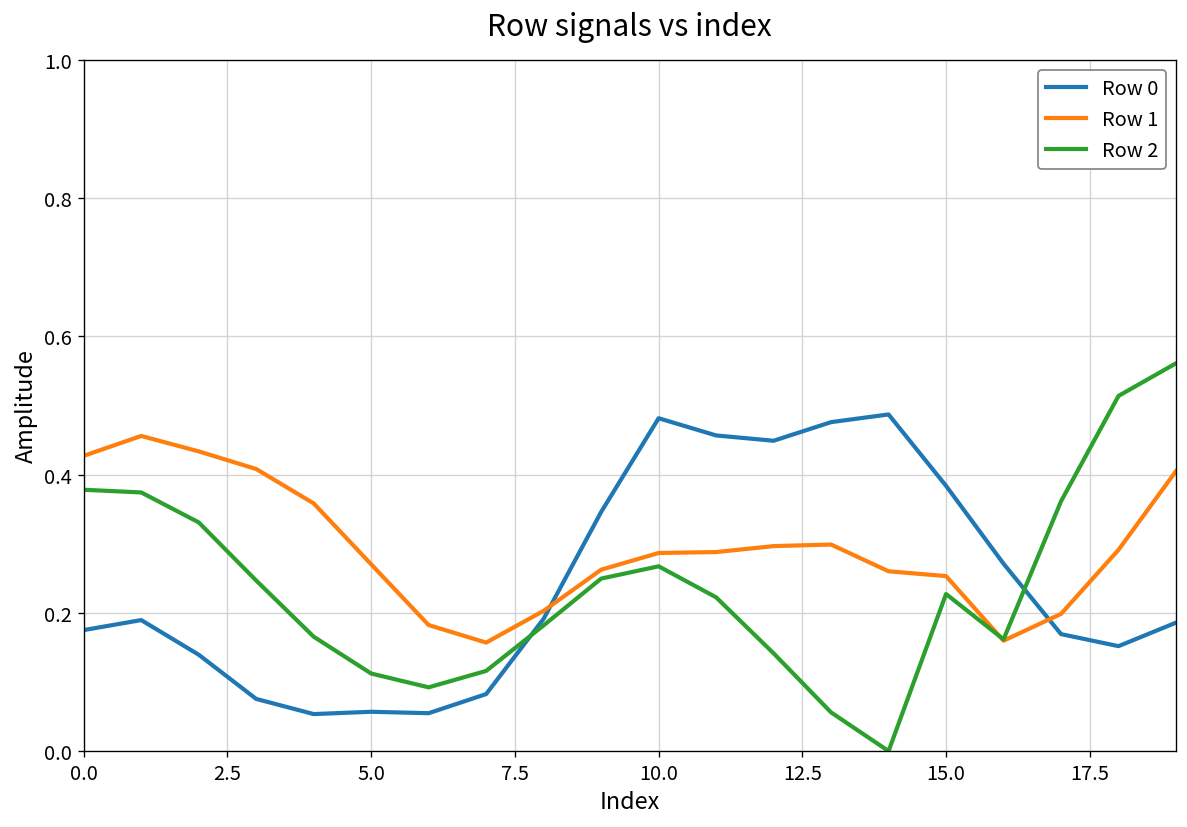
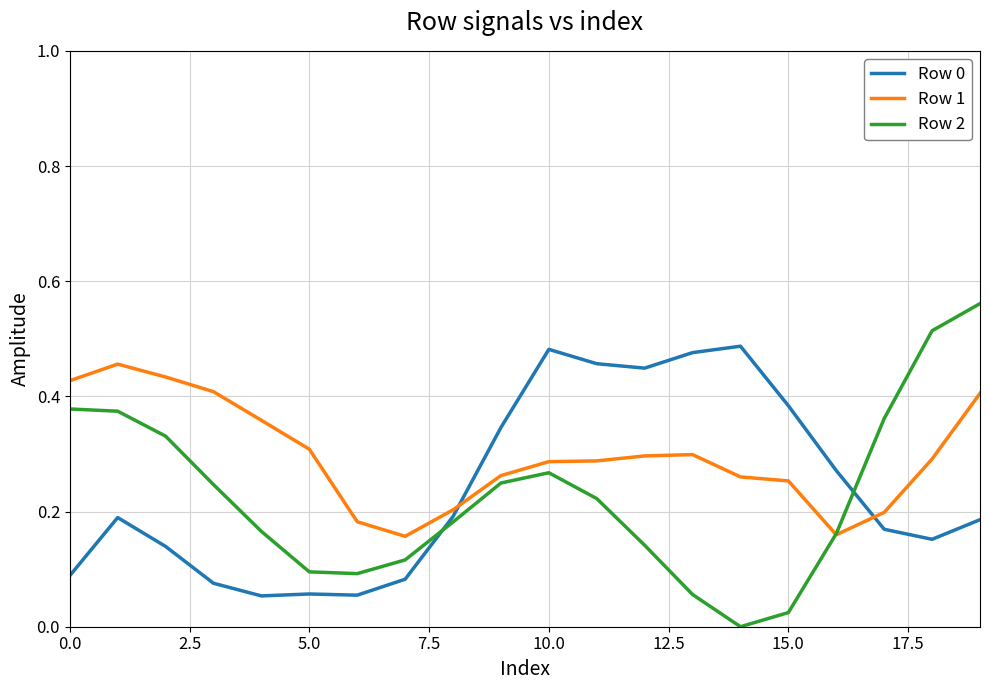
  {
    "Row 0": {
-     "0.0": 0.18,
+     "0.0": 0.09,
      "5.0": 0.06,
      "10.0": 0.48,
      "15.0": 0.38
    },
    "Row 1": {
      "0.0": 0.43,
-     "5.0": 0.27,
+     "5.0": 0.31,
      "10.0": 0.29,
      "15.0": 0.25
    },
    "Row 2": {
      "0.0": 0.38,
-     "5.0": 0.11,
+     "5.0": 0.10,
      "10.0": 0.27,
-     "15.0": 0.23
+     "15.0": 0.02
    }
  }
